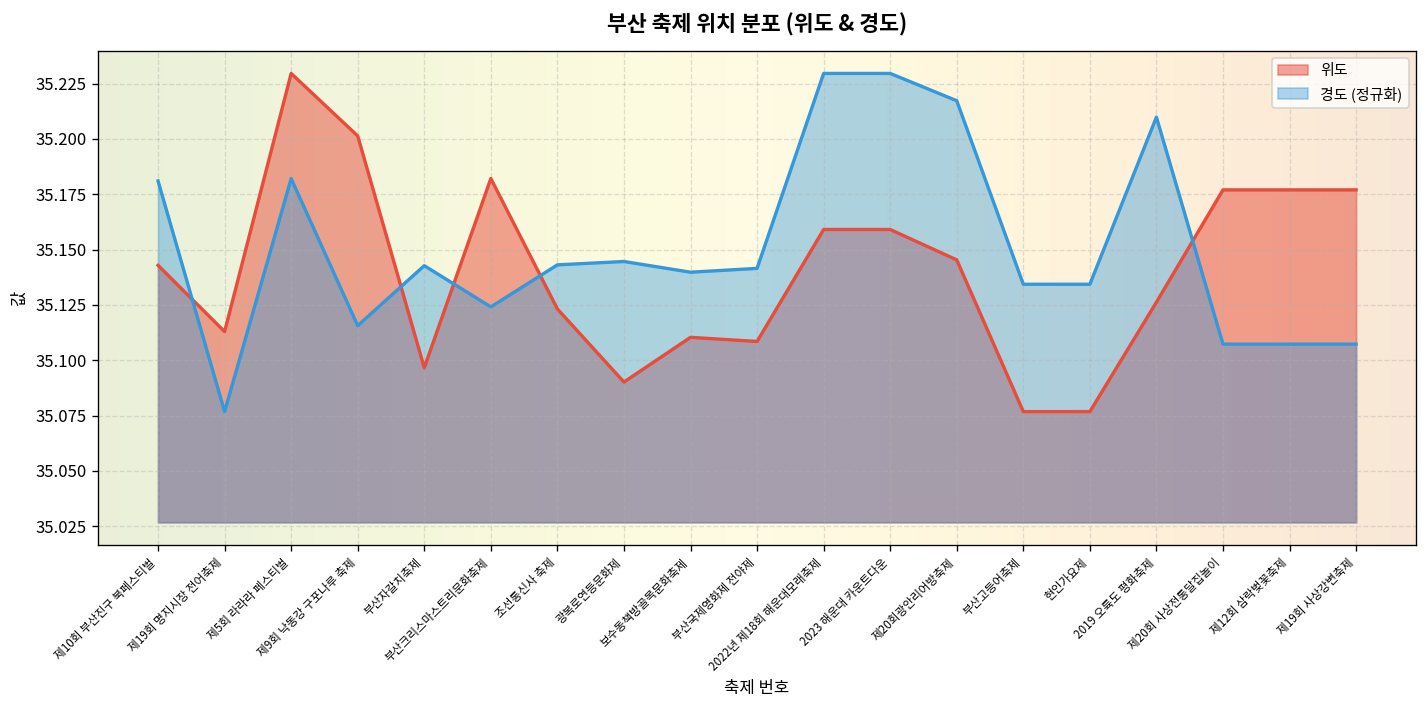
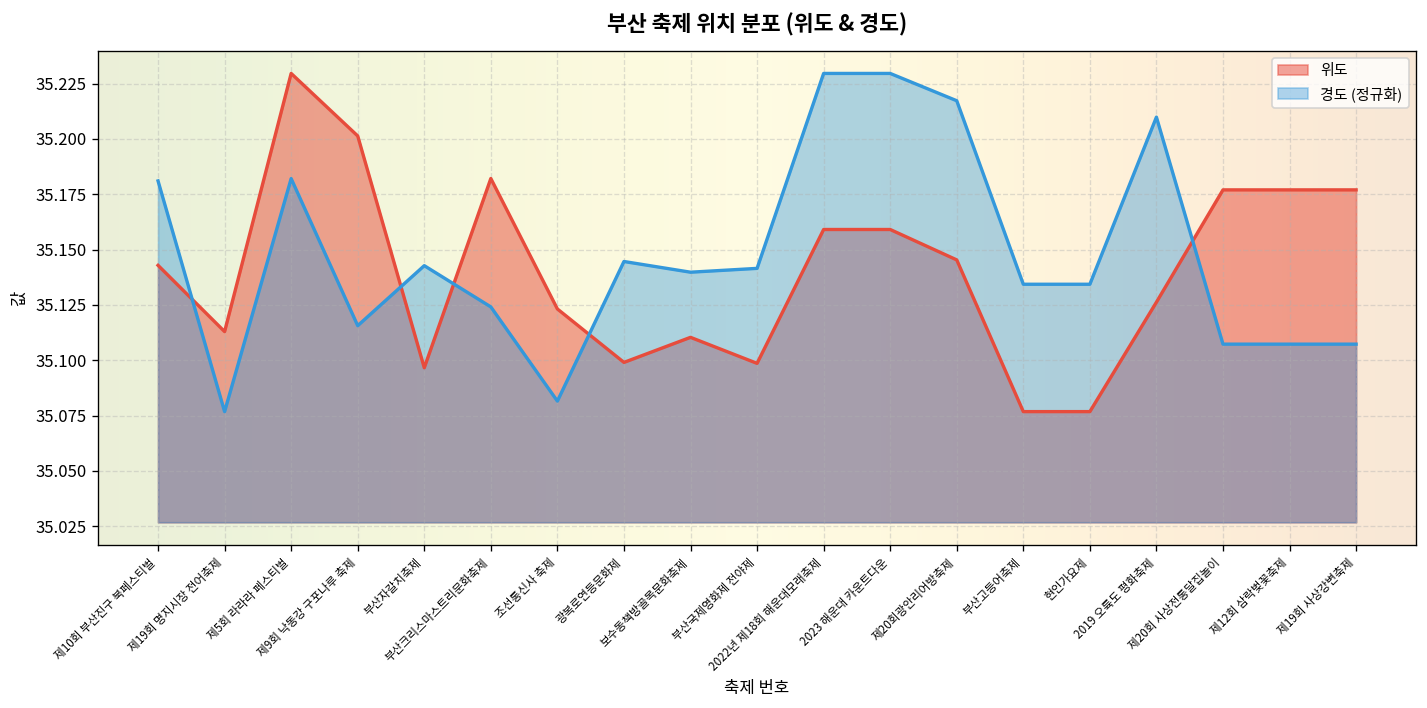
  {
    "위도": {
      "제10회 부산진구 북페스티벌": 35.143,
      "제19회 명지시장 전어축제": 35.113,
      "제5회 라라라 페스티벌": 35.230,
      "제9회 낙동강 구포나루 축제": 35.201,
      "부산자갈치축제": 35.097,
      "부산크리스마스트리문화축제": 35.182,
      "조선통신사 축제": 35.123,
-     "광복로연등문화제": 35.090,
+     "광복로연등문화제": 35.099,
      "보수동책방골목문화축제": 35.110,
-     "부산국제영화제 전야제": 35.109,
+     "부산국제영화제 전야제": 35.099,
      "2022년 제18회 해운대모래축제": 35.159,
      "2023 해운대 카운트다운": 35.159,
      "제20회광안리어방축제": 35.145,
      "부산고등어축제": 35.077,
      "현인가요제": 35.077,
      "2019 오륙도 평화축제": 35.126,
      "제20회 사상전통달집놀이": 35.177,
      "제12회 삼락벚꽃축제": 35.177,
      "제19회 사상강변축제": 35.177
    },
    "경도 (정규화)": {
      "제10회 부산진구 북페스티벌": 35.181,
      "제19회 명지시장 전어축제": 35.077,
      "제5회 라라라 페스티벌": 35.182,
      "제9회 낙동강 구포나루 축제": 35.116,
      "부산자갈치축제": 35.143,
      "부산크리스마스트리문화축제": 35.124,
-     "조선통신사 축제": 35.143,
+     "조선통신사 축제": 35.082,
      "광복로연등문화제": 35.145,
      "보수동책방골목문화축제": 35.140,
      "부산국제영화제 전야제": 35.142,
      "2022년 제18회 해운대모래축제": 35.230,
      "2023 해운대 카운트다운": 35.230,
      "제20회광안리어방축제": 35.217,
      "부산고등어축제": 35.134,
      "현인가요제": 35.134,
      "2019 오륙도 평화축제": 35.210,
      "제20회 사상전통달집놀이": 35.107,
      "제12회 삼락벚꽃축제": 35.107,
      "제19회 사상강변축제": 35.107
    }
  }
